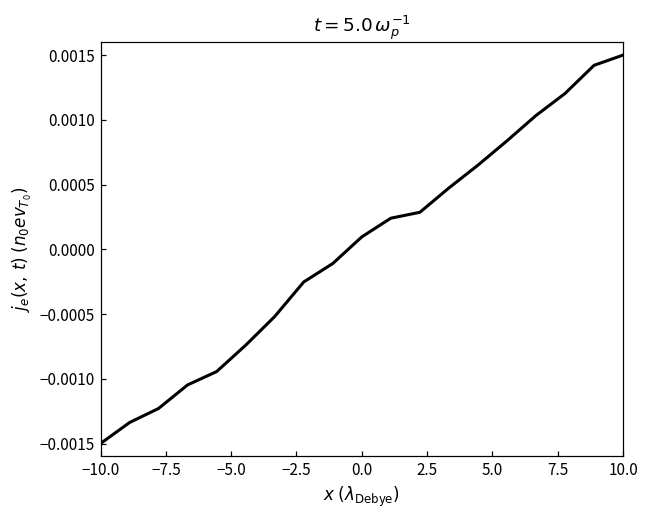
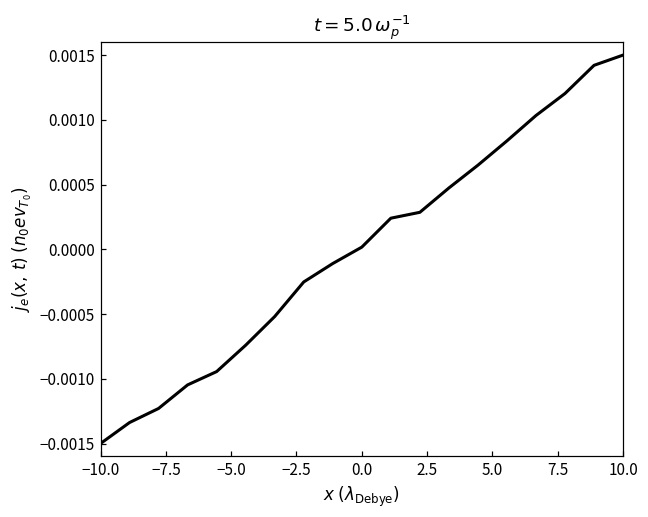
  {
    "−10.0": -0.00150,
-   "0.0": 0.00010,
+   "0.0": 0.00002,
    "10.0": 0.00150
  }
